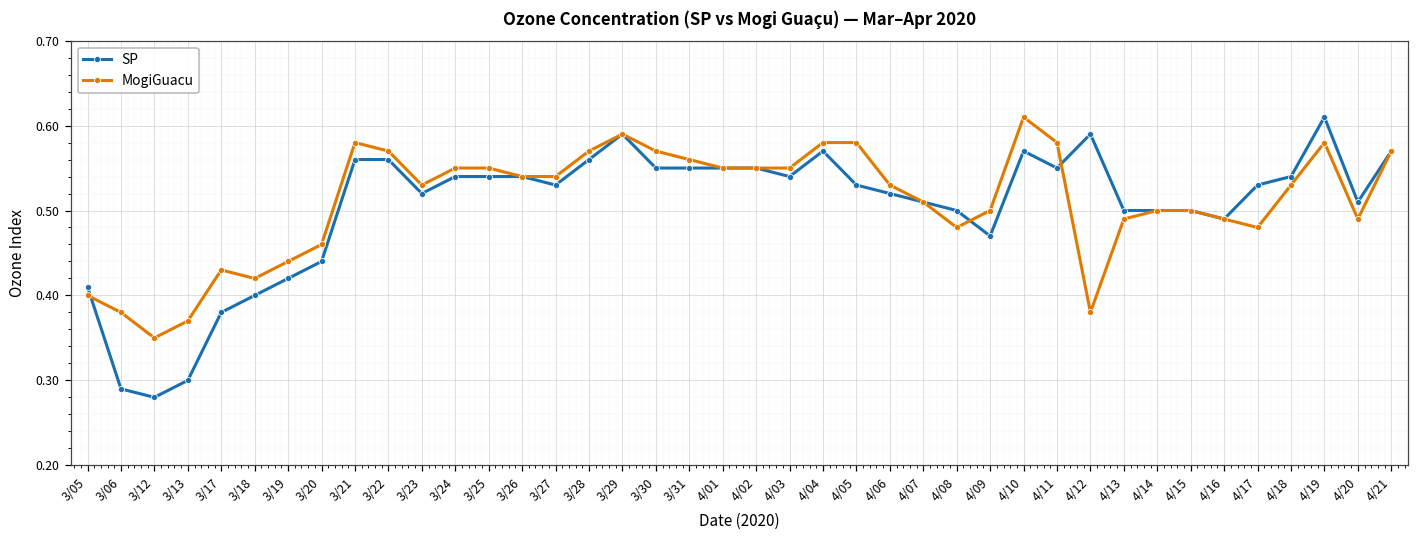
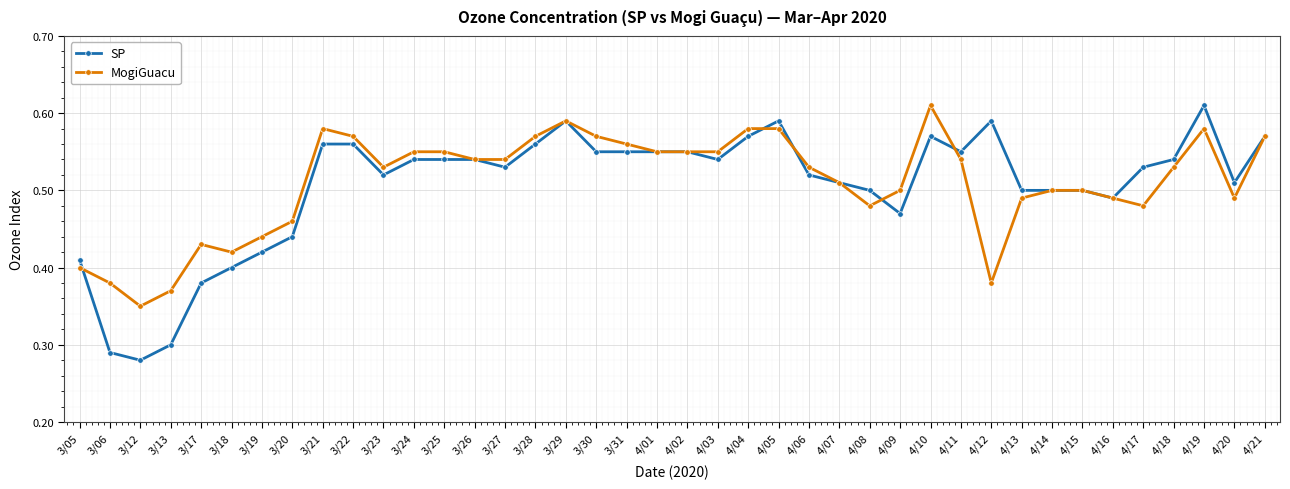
  {
    "SP": {
      "3/05": 0.41,
      "3/06": 0.29,
      "3/12": 0.28,
      "3/13": 0.30,
      "3/17": 0.38,
      "3/18": 0.40,
      "3/19": 0.42,
      "3/20": 0.44,
      "3/21": 0.56,
      "3/22": 0.56,
      "3/23": 0.52,
      "3/24": 0.54,
      "3/25": 0.54,
      "3/27": 0.53,
      "3/28": 0.56,
      "3/30": 0.55,
      "3/31": 0.55,
      "4/03": 0.54,
      "4/04": 0.57,
-     "4/05": 0.53,
+     "4/05": 0.59,
      "4/06": 0.52,
      "4/08": 0.50,
      "4/09": 0.47,
      "4/10": 0.57,
      "4/11": 0.55,
      "4/12": 0.59,
      "4/13": 0.50,
      "4/17": 0.53,
      "4/18": 0.54,
      "4/19": 0.61,
      "4/20": 0.51
    },
    "MogiGuacu": {
      "3/05": 0.40,
      "3/06": 0.38,
      "3/12": 0.35,
      "3/13": 0.37,
      "3/17": 0.43,
      "3/18": 0.42,
      "3/19": 0.44,
      "3/20": 0.46,
      "3/21": 0.58,
      "3/22": 0.57,
      "3/23": 0.53,
      "3/24": 0.55,
      "3/25": 0.55,
      "3/27": 0.54,
      "3/28": 0.57,
      "3/30": 0.57,
      "3/31": 0.56,
      "4/03": 0.55,
      "4/04": 0.58,
      "4/05": 0.58,
      "4/06": 0.53,
      "4/08": 0.48,
      "4/09": 0.50,
      "4/10": 0.61,
-     "4/11": 0.58,
+     "4/11": 0.54,
      "4/12": 0.38,
      "4/13": 0.49,
      "4/17": 0.48,
      "4/18": 0.53,
      "4/19": 0.58,
      "4/20": 0.49
    }
  }
